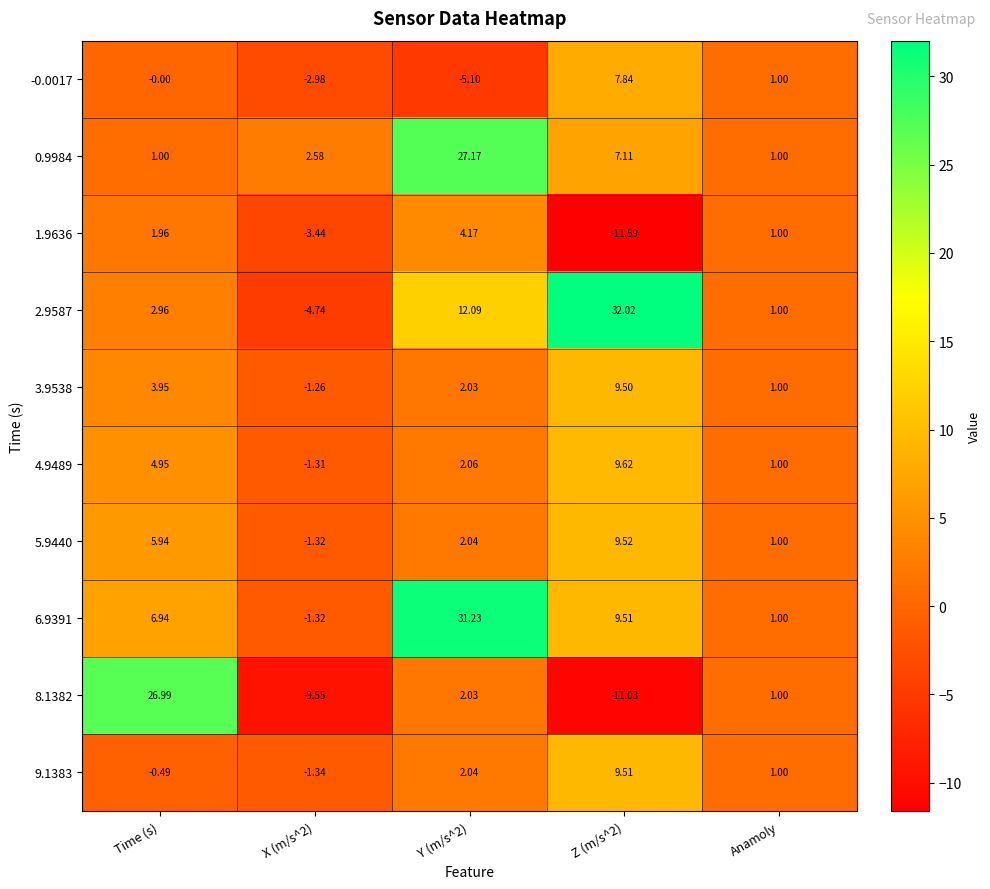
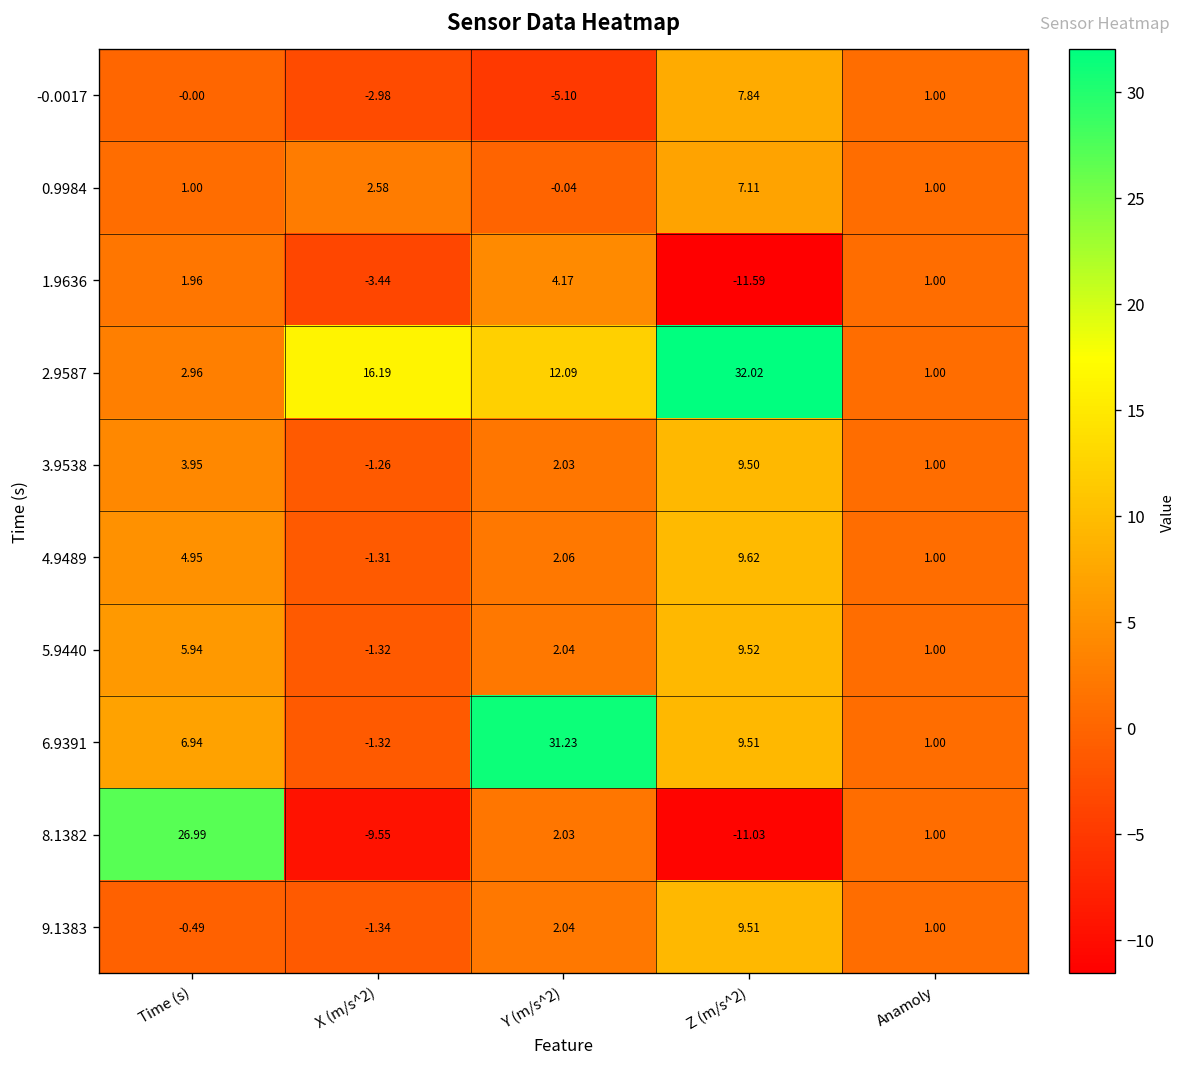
  {
    "-0.0017": {
      "Time (s)": -0.00,
      "X (m/s^2)": -2.98,
      "Y (m/s^2)": -5.10,
      "Z (m/s^2)": 7.84,
      "Anamoly": 1.00
    },
    "0.9984": {
      "Time (s)": 1.00,
      "X (m/s^2)": 2.58,
-     "Y (m/s^2)": 27.17,
+     "Y (m/s^2)": -0.04,
      "Z (m/s^2)": 7.11,
      "Anamoly": 1.00
    },
    "1.9636": {
      "Time (s)": 1.96,
      "X (m/s^2)": -3.44,
      "Y (m/s^2)": 4.17,
      "Z (m/s^2)": -11.59,
      "Anamoly": 1.00
    },
    "2.9587": {
      "Time (s)": 2.96,
-     "X (m/s^2)": -4.74,
+     "X (m/s^2)": 16.19,
      "Y (m/s^2)": 12.09,
      "Z (m/s^2)": 32.02,
      "Anamoly": 1.00
    },
    "3.9538": {
      "Time (s)": 3.95,
      "X (m/s^2)": -1.26,
      "Y (m/s^2)": 2.03,
      "Z (m/s^2)": 9.50,
      "Anamoly": 1.00
    },
    "4.9489": {
      "Time (s)": 4.95,
      "X (m/s^2)": -1.31,
      "Y (m/s^2)": 2.06,
      "Z (m/s^2)": 9.62,
      "Anamoly": 1.00
    },
    "5.9440": {
      "Time (s)": 5.94,
      "X (m/s^2)": -1.32,
      "Y (m/s^2)": 2.04,
      "Z (m/s^2)": 9.52,
      "Anamoly": 1.00
    },
    "6.9391": {
      "Time (s)": 6.94,
      "X (m/s^2)": -1.32,
      "Y (m/s^2)": 31.23,
      "Z (m/s^2)": 9.51,
      "Anamoly": 1.00
    },
    "8.1382": {
      "Time (s)": 26.99,
      "X (m/s^2)": -9.55,
      "Y (m/s^2)": 2.03,
      "Z (m/s^2)": -11.03,
      "Anamoly": 1.00
    },
    "9.1383": {
      "Time (s)": -0.49,
      "X (m/s^2)": -1.34,
      "Y (m/s^2)": 2.04,
      "Z (m/s^2)": 9.51,
      "Anamoly": 1.00
    }
  }
